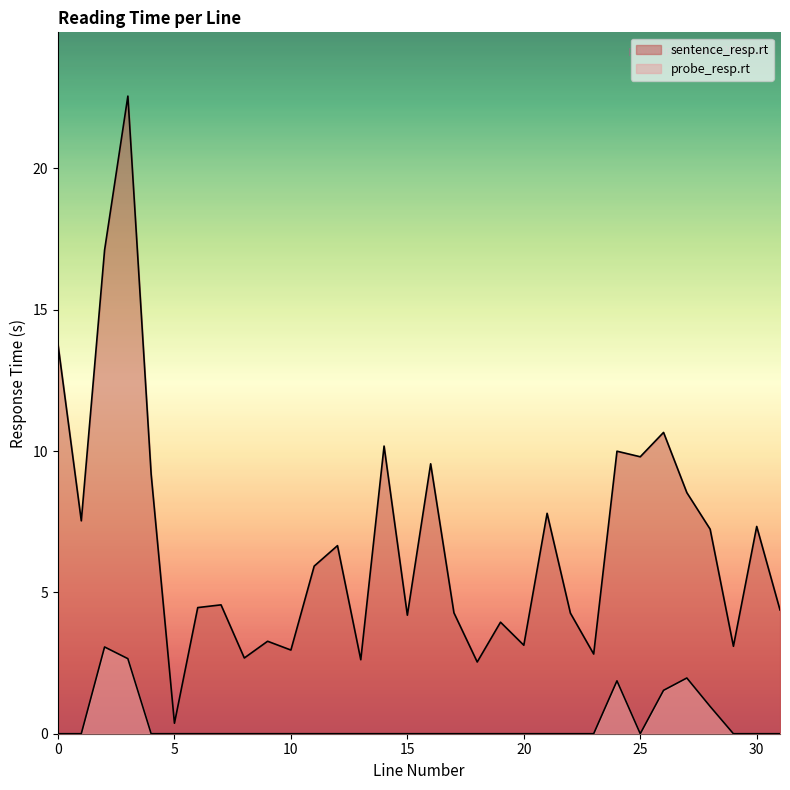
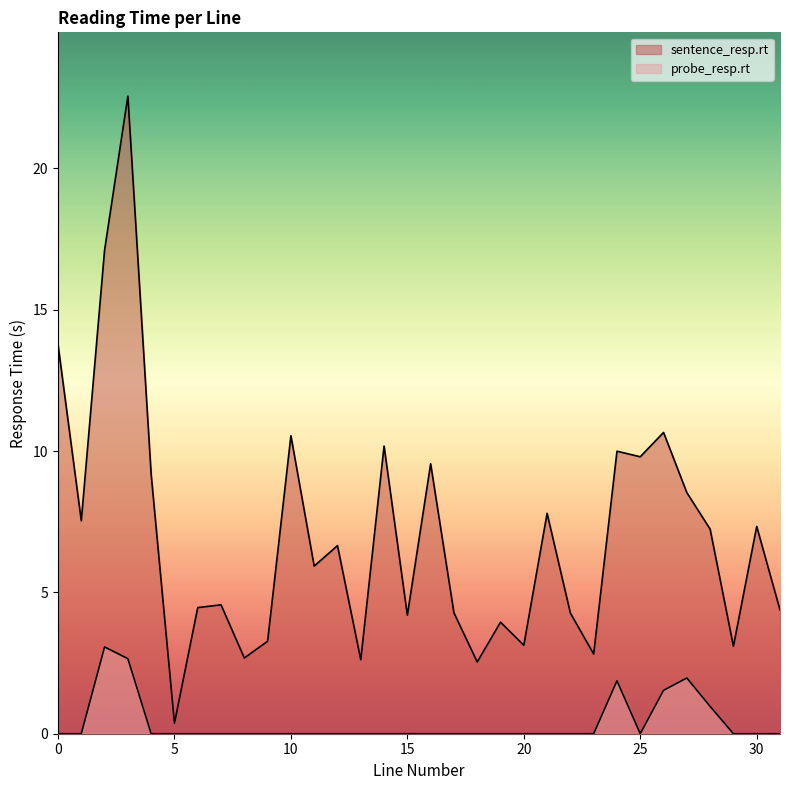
  {
    "sentence_resp.rt": {
      "0": 13.8,
      "5": 0.4,
-     "10": 3.0,
+     "10": 10.5,
      "15": 4.2,
      "20": 3.1,
      "25": 9.8,
      "30": 7.3
    },
    "probe_resp.rt": {
      "0": 0.0,
      "5": 0.0,
      "10": 0.0,
      "15": 0.0,
      "20": 0.0,
      "25": 0.0,
      "30": 0.0
    }
  }
